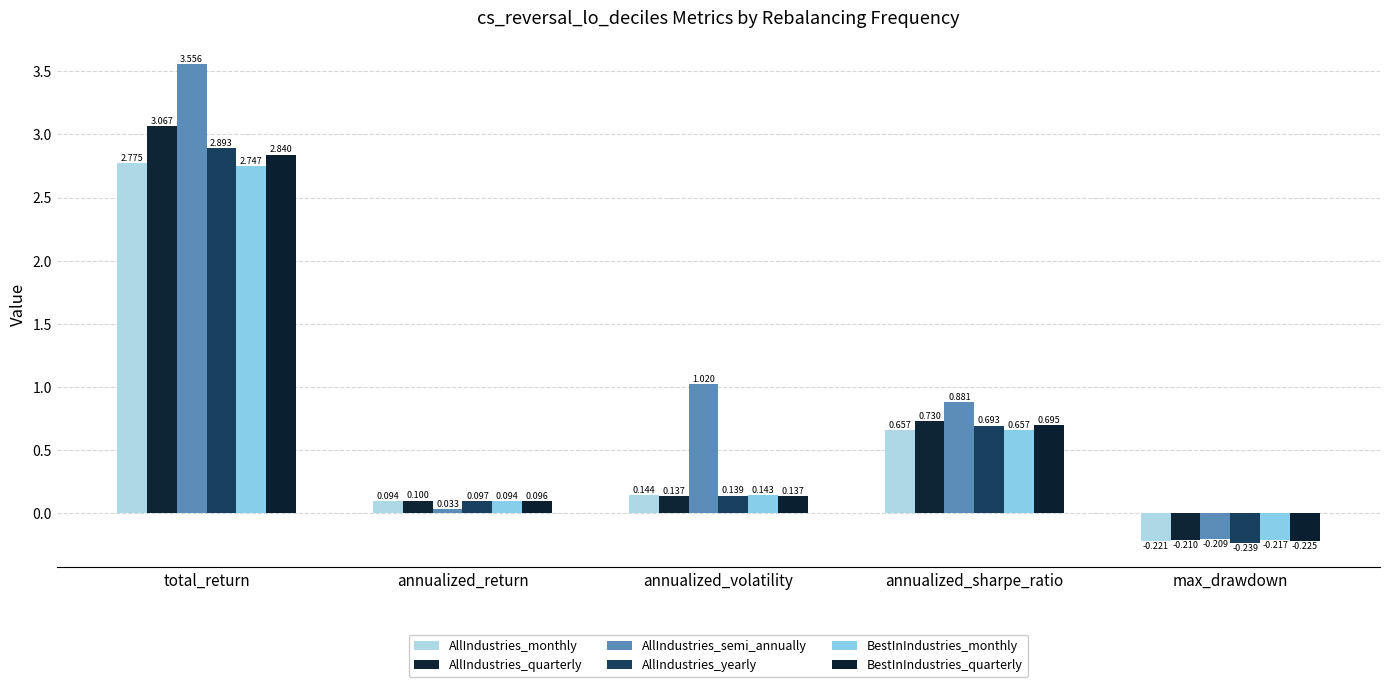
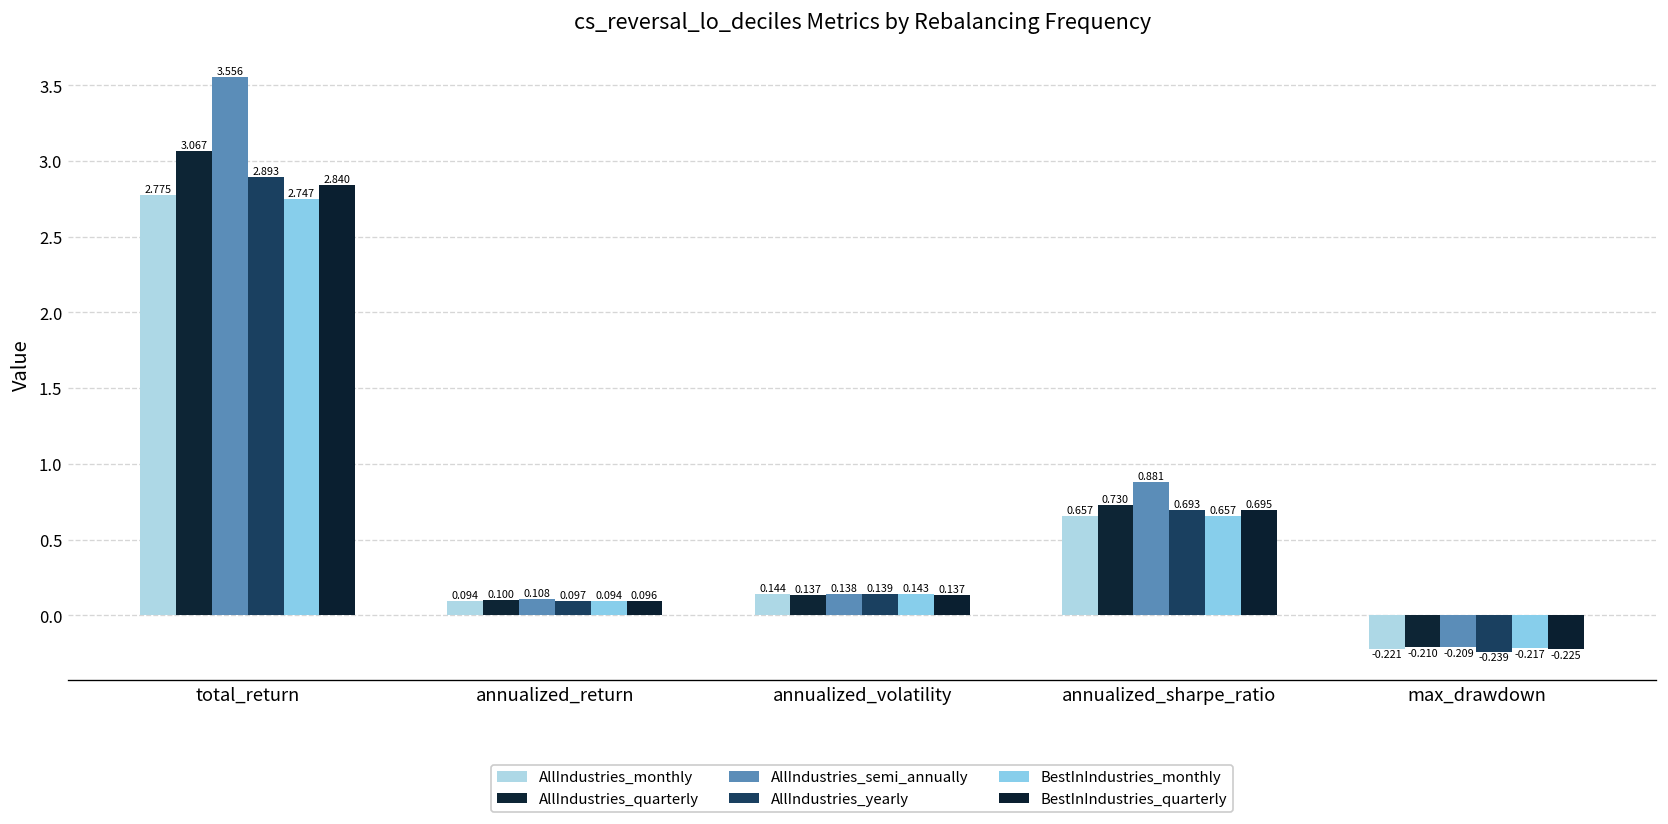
  {
    "AllIndustries_semi_annually": {
      "total_return": 3.556,
-     "annualized_return": 0.033,
-     "annualized_volatility": 1.020,
+     "annualized_return": 0.108,
+     "annualized_volatility": 0.138,
      "annualized_sharpe_ratio": 0.881,
      "max_drawdown": -0.209
    }
  }
